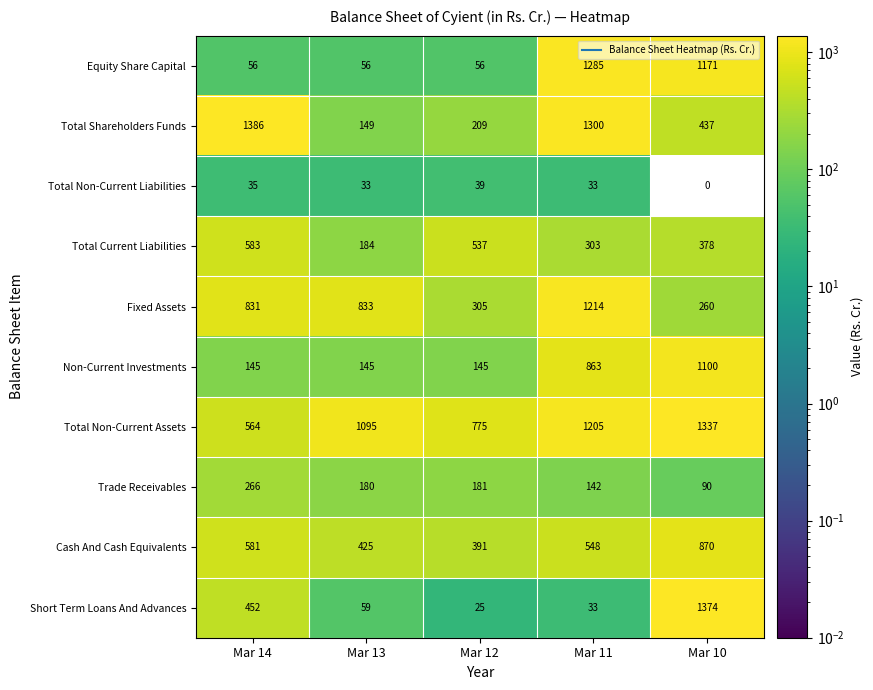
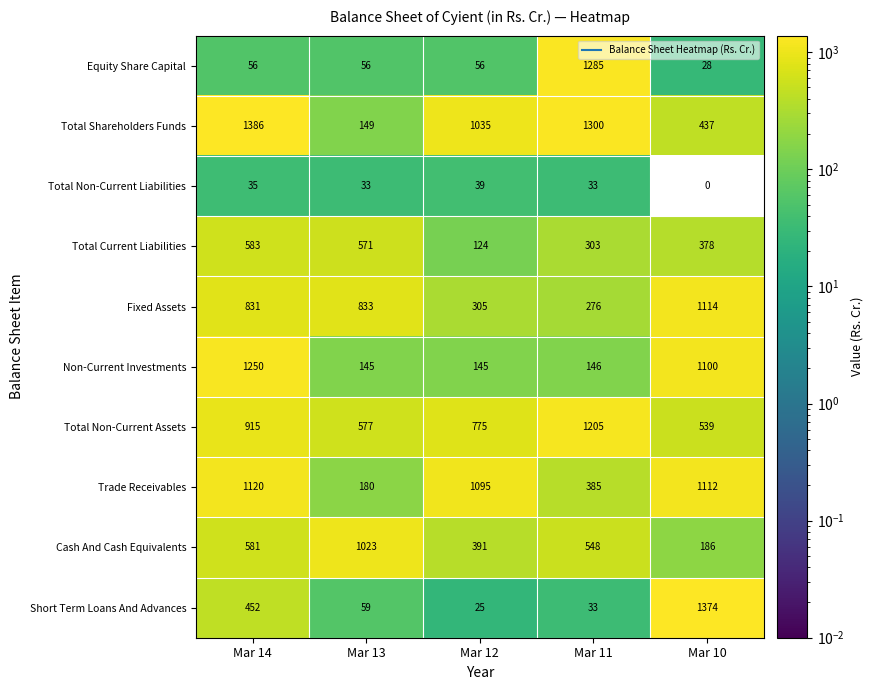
  {
    "Equity Share Capital": {
      "Mar 14": 56,
      "Mar 13": 56,
      "Mar 12": 56,
      "Mar 11": 1285,
-     "Mar 10": 1171
+     "Mar 10": 28
    },
    "Total Shareholders Funds": {
      "Mar 14": 1386,
      "Mar 13": 149,
-     "Mar 12": 209,
+     "Mar 12": 1035,
      "Mar 11": 1300,
      "Mar 10": 437
    },
    "Total Non-Current Liabilities": {
      "Mar 14": 35,
      "Mar 13": 33,
      "Mar 12": 39,
      "Mar 11": 33,
      "Mar 10": 0
    },
    "Total Current Liabilities": {
      "Mar 14": 583,
-     "Mar 13": 184,
-     "Mar 12": 537,
+     "Mar 13": 571,
+     "Mar 12": 124,
      "Mar 11": 303,
      "Mar 10": 378
    },
    "Fixed Assets": {
      "Mar 14": 831,
      "Mar 13": 833,
      "Mar 12": 305,
-     "Mar 11": 1214,
-     "Mar 10": 260
+     "Mar 11": 276,
+     "Mar 10": 1114
    },
    "Non-Current Investments": {
-     "Mar 14": 145,
+     "Mar 14": 1250,
      "Mar 13": 145,
      "Mar 12": 145,
-     "Mar 11": 863,
+     "Mar 11": 146,
      "Mar 10": 1100
    },
    "Total Non-Current Assets": {
-     "Mar 14": 564,
-     "Mar 13": 1095,
+     "Mar 14": 915,
+     "Mar 13": 577,
      "Mar 12": 775,
      "Mar 11": 1205,
-     "Mar 10": 1337
+     "Mar 10": 539
    },
    "Trade Receivables": {
-     "Mar 14": 266,
+     "Mar 14": 1120,
      "Mar 13": 180,
-     "Mar 12": 181,
-     "Mar 11": 142,
-     "Mar 10": 90
+     "Mar 12": 1095,
+     "Mar 11": 385,
+     "Mar 10": 1112
    },
    "Cash And Cash Equivalents": {
      "Mar 14": 581,
-     "Mar 13": 425,
+     "Mar 13": 1023,
      "Mar 12": 391,
      "Mar 11": 548,
-     "Mar 10": 870
+     "Mar 10": 186
    },
    "Short Term Loans And Advances": {
      "Mar 14": 452,
      "Mar 13": 59,
      "Mar 12": 25,
      "Mar 11": 33,
      "Mar 10": 1374
    }
  }
